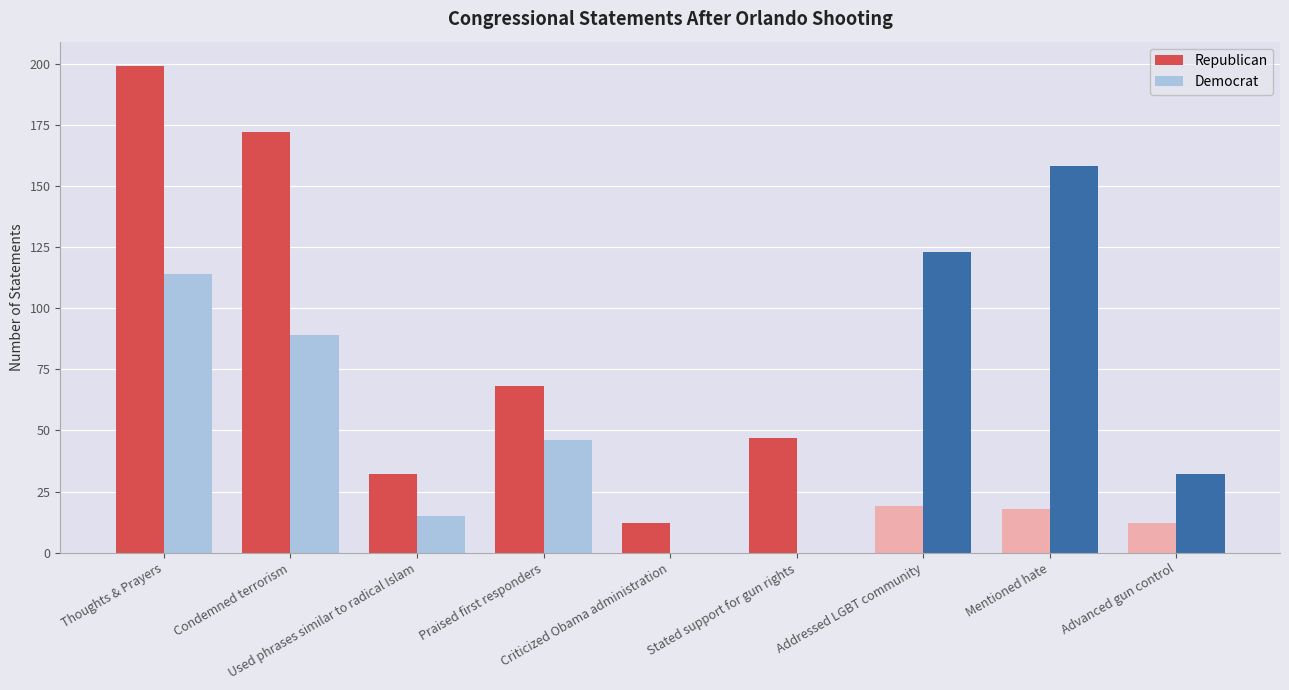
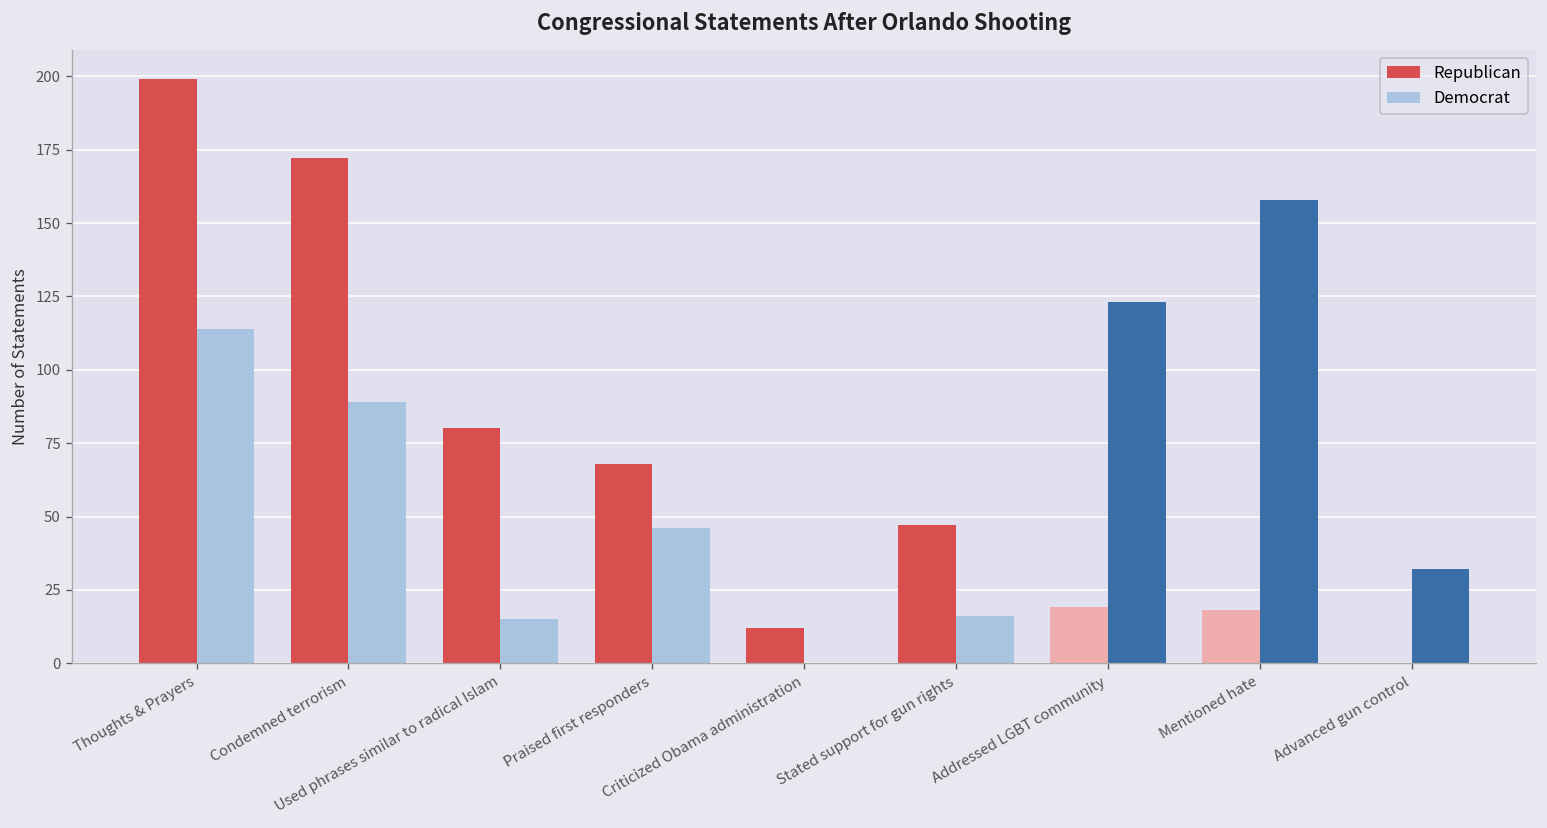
  {
    "Republican": {
      "Thoughts & Prayers": 199,
      "Condemned terrorism": 172,
-     "Used phrases similar to radical Islam": 32,
+     "Used phrases similar to radical Islam": 80,
      "Praised first responders": 68,
      "Criticized Obama administration": 12,
      "Stated support for gun rights": 47,
      "Addressed LGBT community": 19,
      "Mentioned hate": 18,
-     "Advanced gun control": 12
+     "Advanced gun control": 0
    },
    "Democrat": {
      "Thoughts & Prayers": 114,
      "Condemned terrorism": 89,
      "Used phrases similar to radical Islam": 15,
      "Praised first responders": 46,
      "Criticized Obama administration": 0,
-     "Stated support for gun rights": 0,
+     "Stated support for gun rights": 16,
      "Addressed LGBT community": 123,
      "Mentioned hate": 158,
      "Advanced gun control": 32
    }
  }
